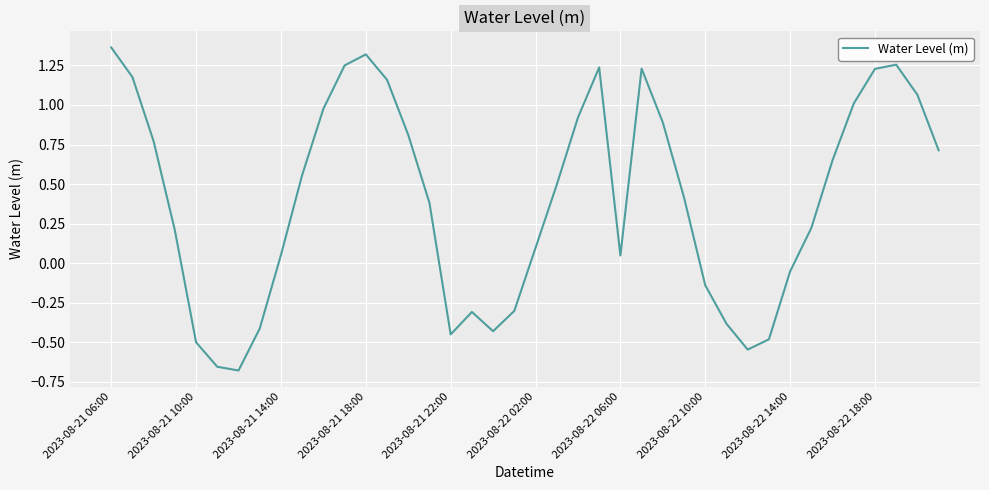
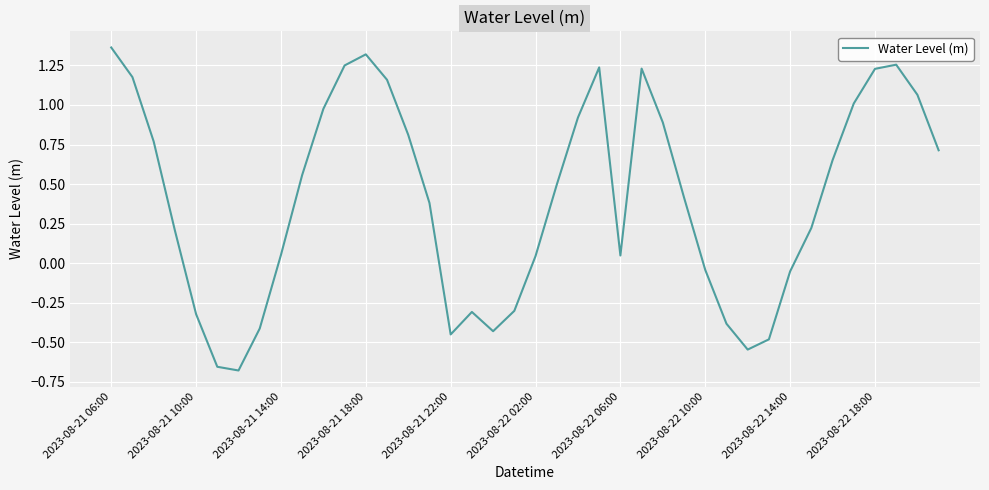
  {
    "2023-08-21 06:00": 1.36,
-   "2023-08-21 10:00": -0.50,
+   "2023-08-21 10:00": -0.32,
    "2023-08-21 14:00": 0.05,
    "2023-08-21 18:00": 1.32,
    "2023-08-21 22:00": -0.45,
-   "2023-08-22 02:00": 0.10,
+   "2023-08-22 02:00": 0.04,
    "2023-08-22 06:00": 0.05,
-   "2023-08-22 10:00": -0.14,
+   "2023-08-22 10:00": -0.04,
    "2023-08-22 14:00": -0.05,
    "2023-08-22 18:00": 1.23
  }
